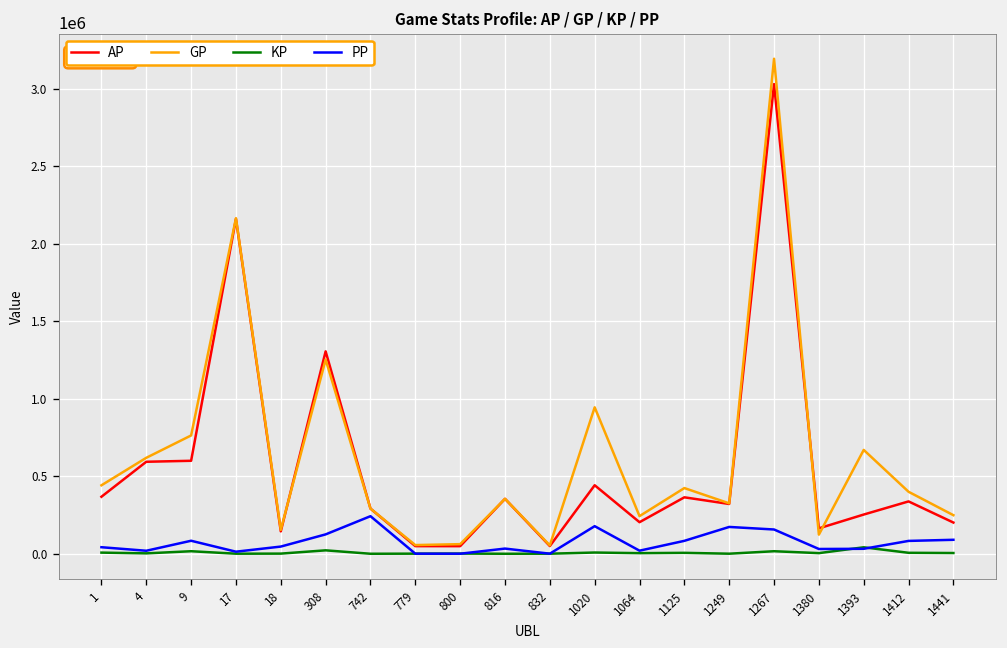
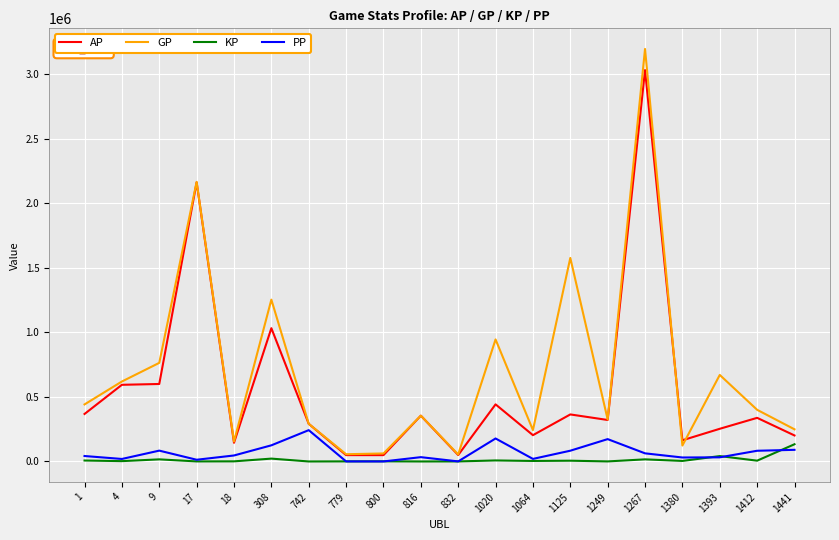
  {
    "AP": {
      "1": 370000,
      "4": 590000,
      "9": 600000,
-     "308": 1310000,
+     "308": 1030000,
      "1020": 440000,
      "1064": 200000,
      "1125": 360000,
      "1267": 3030000,
      "1380": 160000,
      "1393": 250000,
      "1412": 340000,
      "1441": 200000
    },
    "GP": {
      "1": 440000,
      "4": 620000,
      "9": 760000,
      "308": 1250000,
      "1020": 950000,
      "1064": 240000,
-     "1125": 420000,
+     "1125": 1580000,
      "1267": 3190000,
      "1380": 120000,
      "1393": 670000,
      "1412": 400000,
      "1441": 250000
    },
    "KP": {
      "1": 10000,
      "9": 20000,
      "18": 0,
      "308": 20000,
      "742": 0,
      "816": 0,
      "1020": 10000,
      "1125": 10000,
      "1249": 0,
      "1267": 20000,
      "1380": 0,
      "1412": 10000,
-     "1441": 0
+     "1441": 130000
    },
    "PP": {
      "1": 40000,
      "9": 80000,
      "18": 50000,
      "308": 130000,
      "742": 240000,
      "816": 30000,
      "1020": 180000,
      "1125": 80000,
      "1249": 170000,
-     "1267": 160000,
+     "1267": 60000,
      "1380": 30000,
      "1412": 80000,
      "1441": 90000
    }
  }
